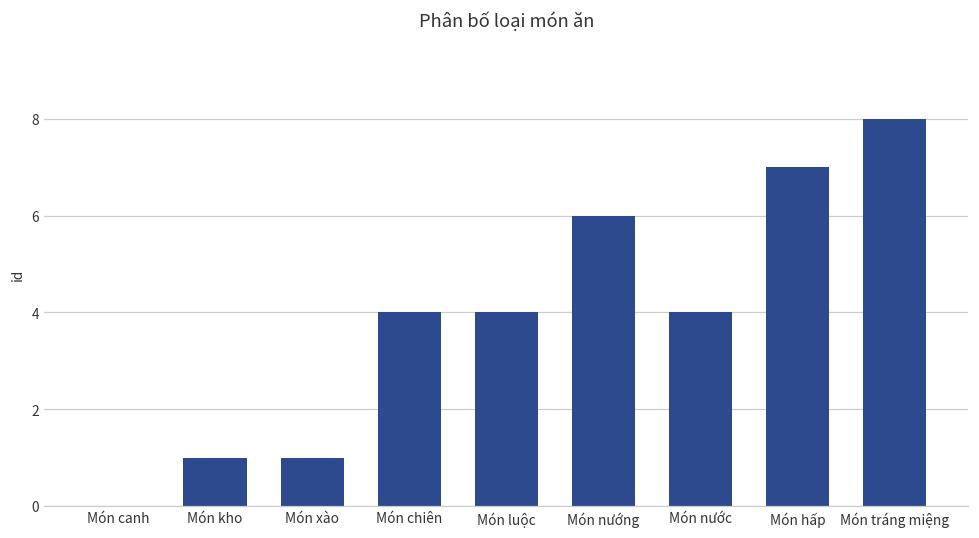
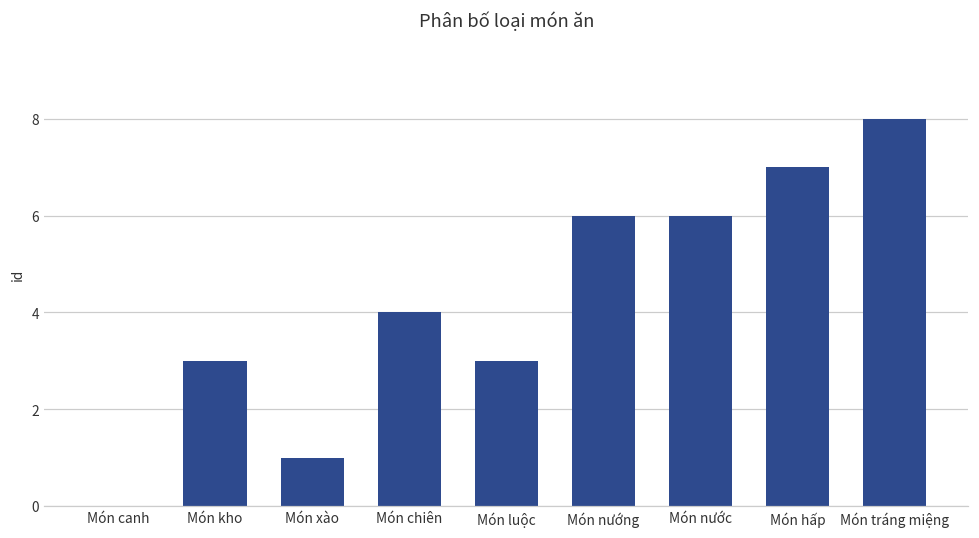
  {
    "Món canh": 0,
-   "Món kho": 1,
+   "Món kho": 3,
    "Món xào": 1,
    "Món chiên": 4,
-   "Món luộc": 4,
+   "Món luộc": 3,
    "Món nướng": 6,
-   "Món nước": 4,
+   "Món nước": 6,
    "Món hấp": 7,
    "Món tráng miệng": 8
  }
